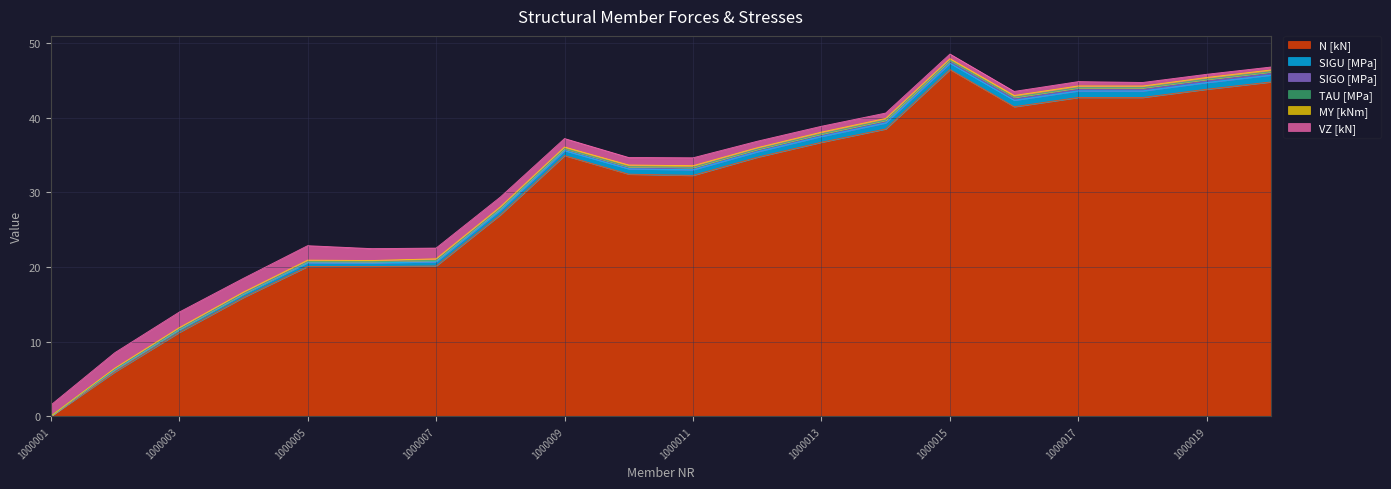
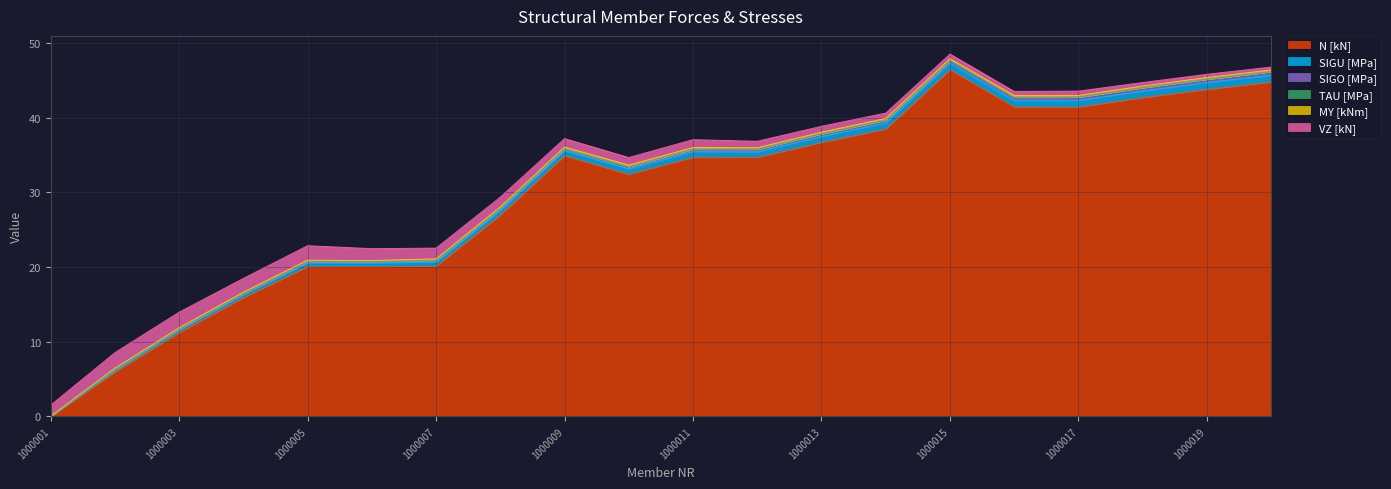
  {
    "N [kN]": {
      "1000003": 11,
      "1000005": 20,
      "1000007": 20,
      "1000009": 35,
-     "1000011": 32,
+     "1000011": 35,
      "1000013": 37,
      "1000015": 46,
-     "1000017": 43,
+     "1000017": 41,
      "1000019": 44
    },
    "SIGU [MPa]": {
      "1000015": 1,
      "1000017": 1,
      "1000019": 1
    },
    "VZ [kN]": {
      "1000001": 1,
      "1000003": 2,
      "1000005": 2,
      "1000007": 1,
      "1000009": 1,
      "1000011": 1,
      "1000013": 1,
      "1000015": 1,
      "1000017": 1,
      "1000019": 0
    }
  }
